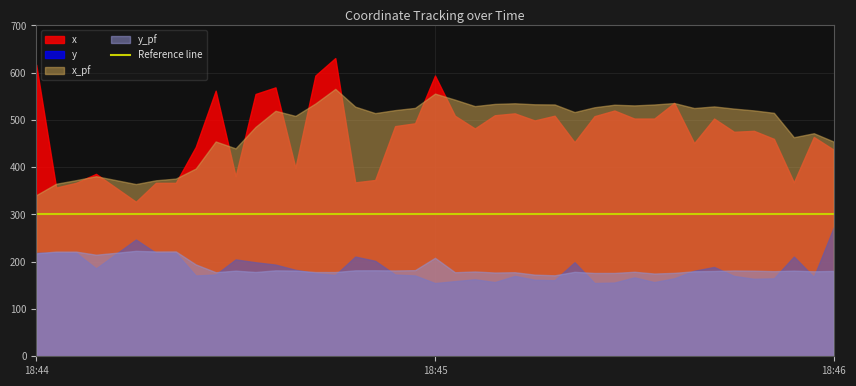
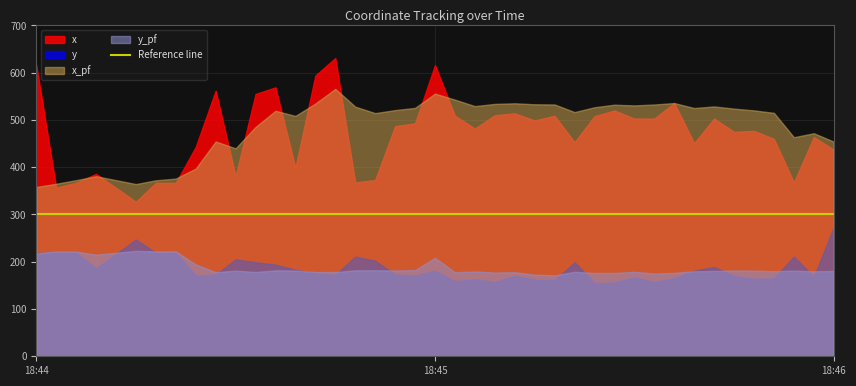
  {
    "x": {
      "18:44": 620,
-     "18:45": 590,
+     "18:45": 620,
      "18:46": 440
    },
    "y": {
-     "18:45": 160,
+     "18:45": 180,
      "18:46": 270
    },
    "x_pf": {
-     "18:44": 340,
+     "18:44": 360,
      "18:45": 560,
      "18:46": 450
    },
    "y_pf": {
      "18:45": 210,
      "18:46": 180
    }
  }
